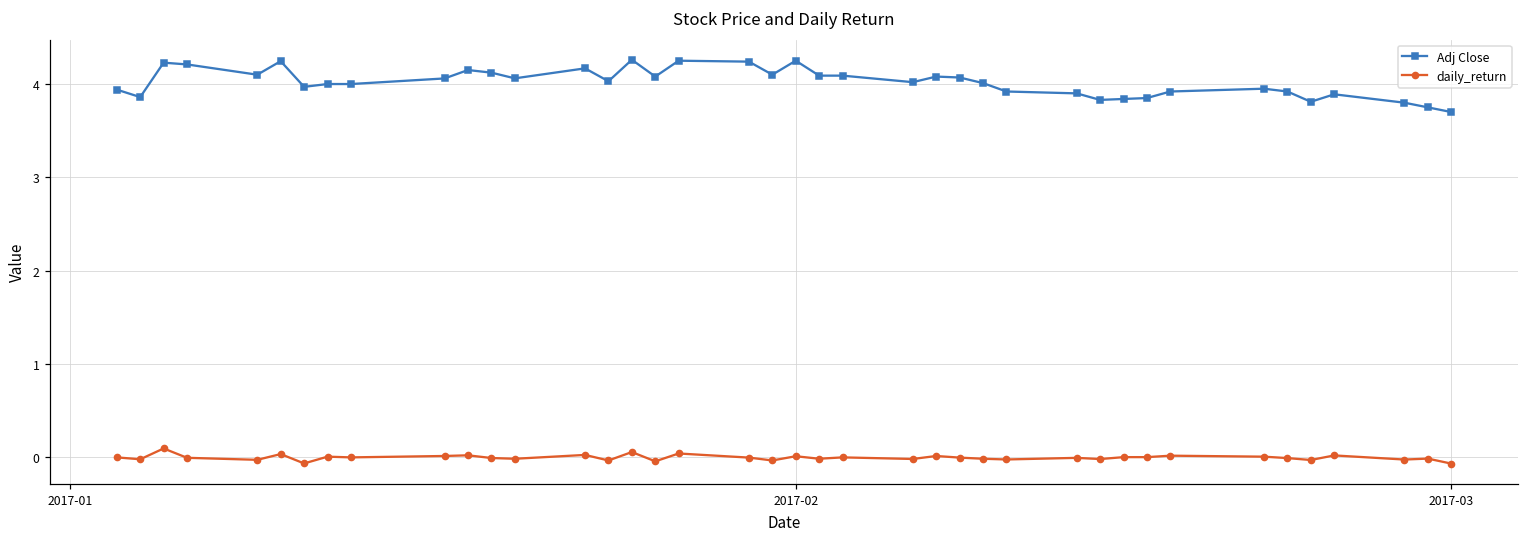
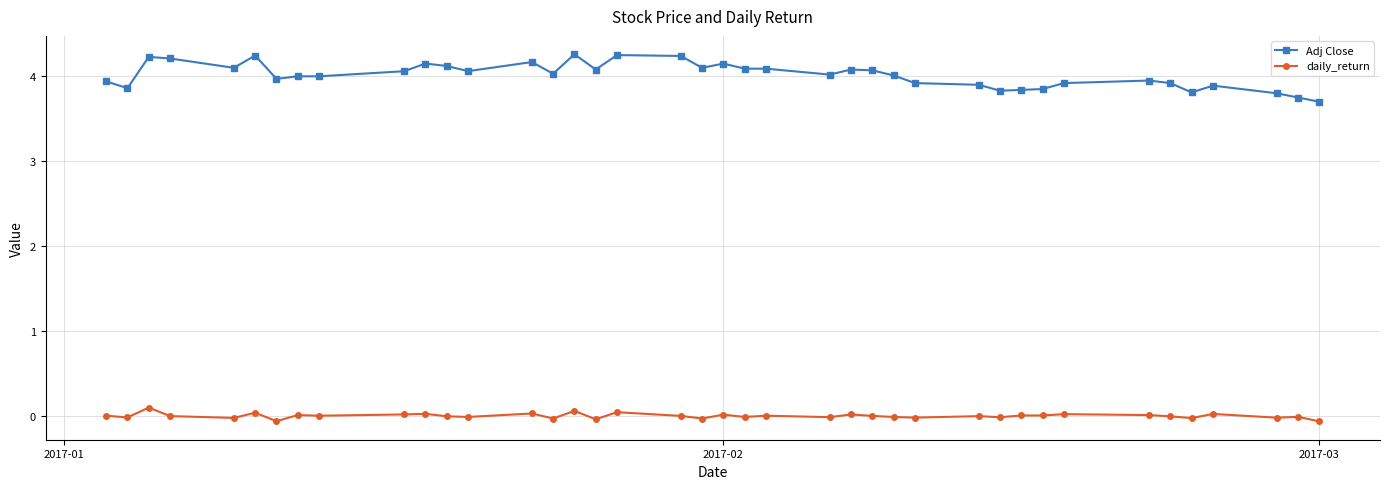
  {
    "Adj Close": {
-     "2017-02": 4.3,
+     "2017-02": 4.2,
      "2017-03": 3.7
    },
    "daily_return": {
      "2017-02": 0.0,
      "2017-03": -0.1
    }
  }
